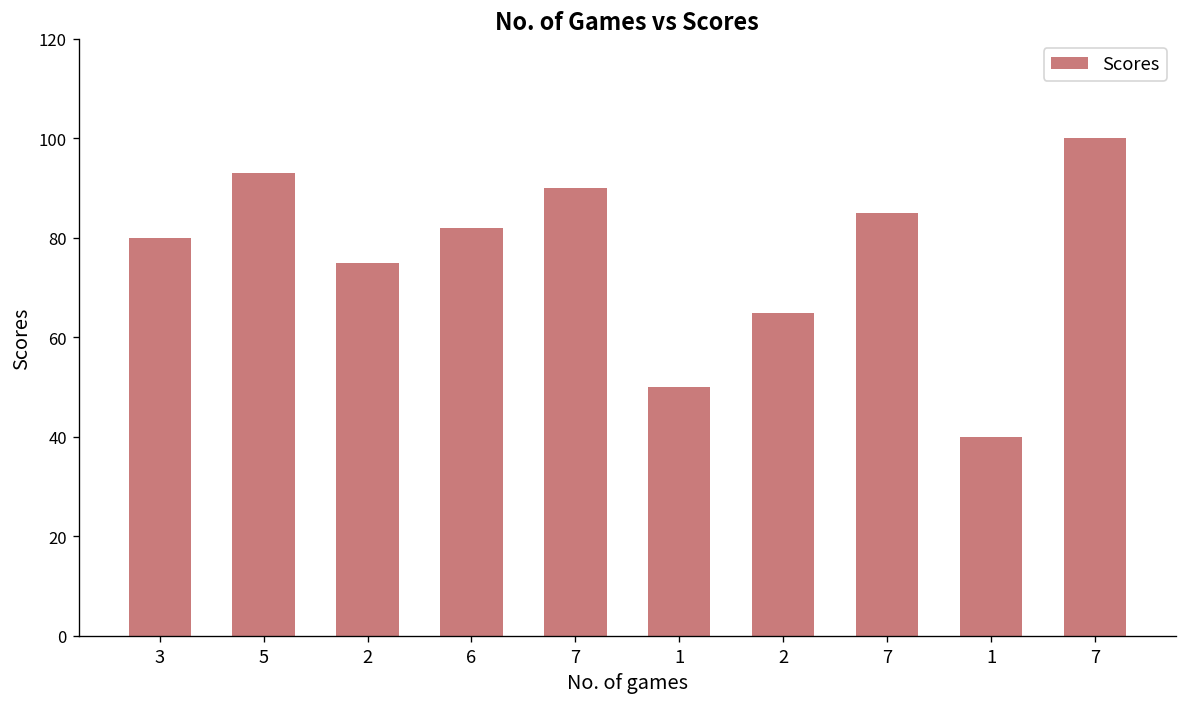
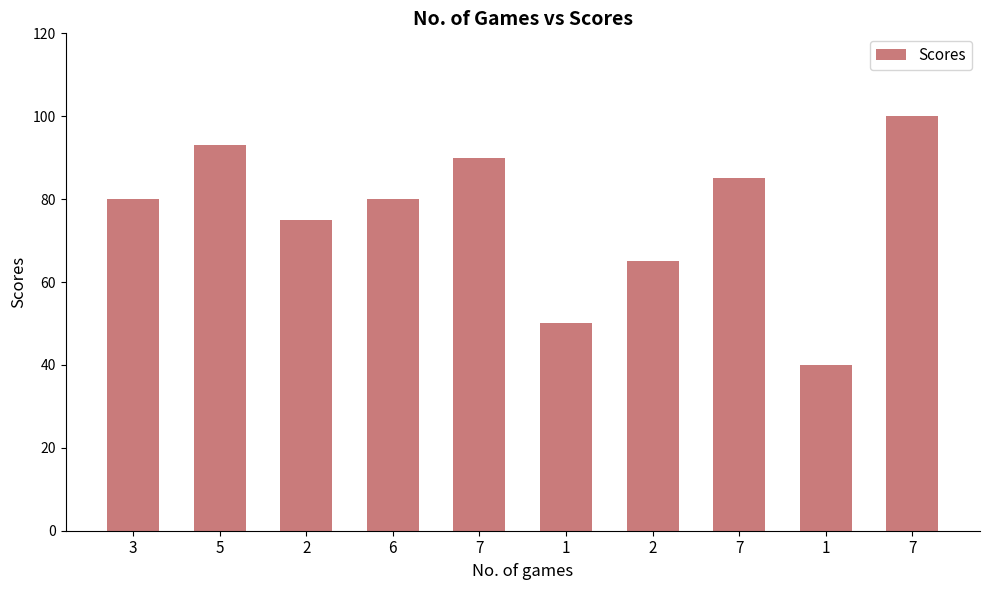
  {
    "3": 80,
    "5": 93,
-   "6": 82
+   "6": 80
  }
